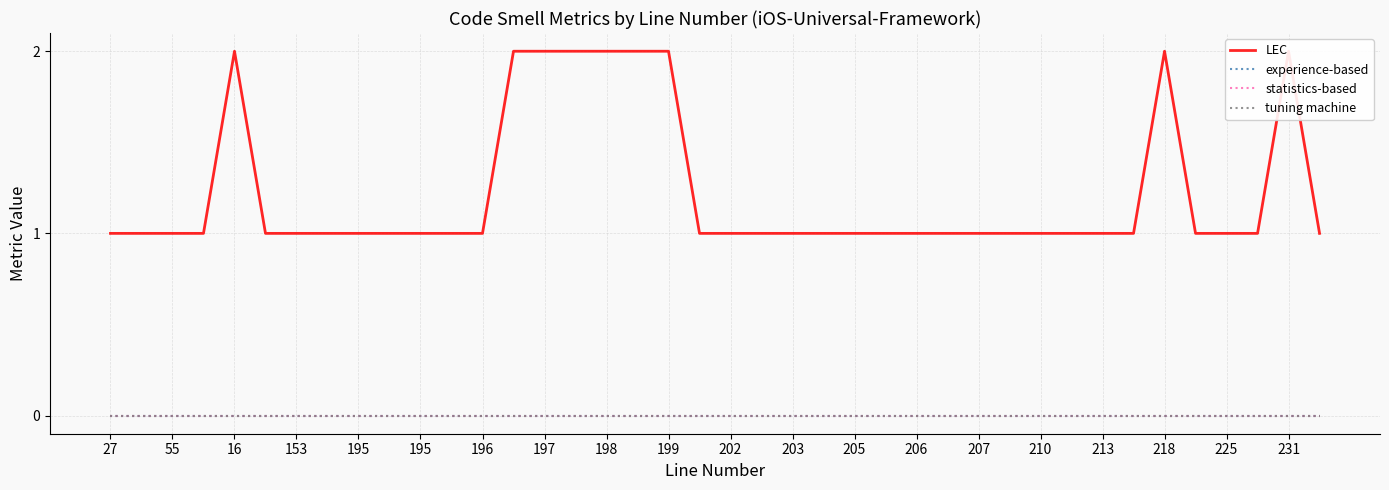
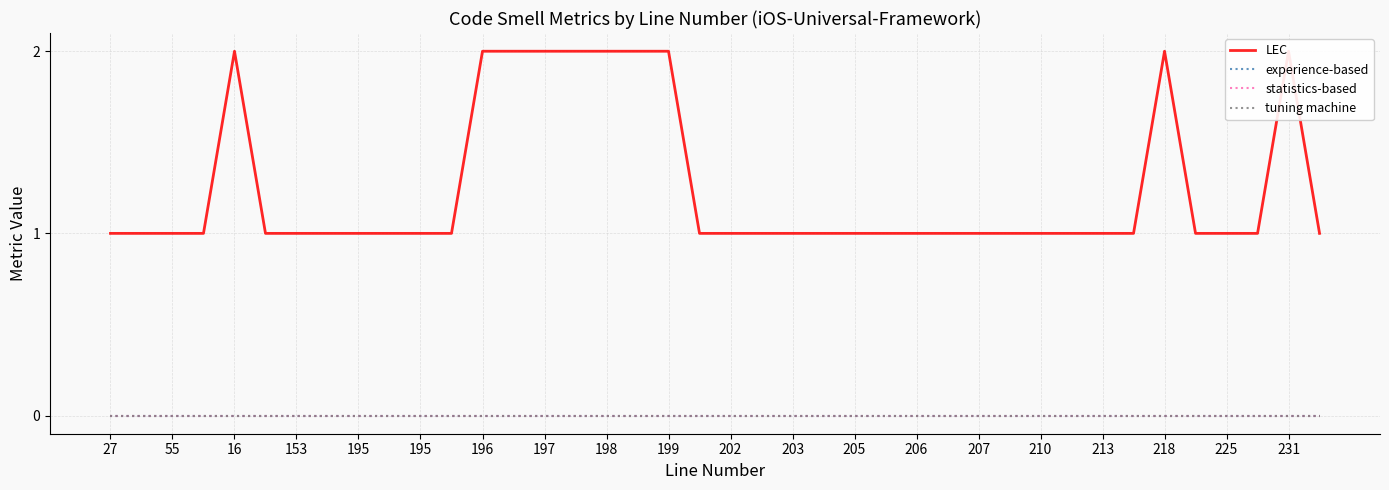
  {
    "LEC": {
      "55": 1,
      "16": 2,
      "153": 1,
-     "196": 1,
+     "196": 2,
      "197": 2,
      "198": 2,
      "199": 2,
      "202": 1,
      "203": 1,
      "205": 1,
      "206": 1,
      "207": 1,
      "210": 1,
      "213": 1,
      "218": 2,
      "225": 1
    },
    "tuning machine": {
      "55": 0,
      "16": 0,
      "153": 0,
      "196": 0,
      "197": 0,
      "198": 0,
      "199": 0,
      "202": 0,
      "203": 0,
      "205": 0,
      "206": 0,
      "207": 0,
      "210": 0,
      "213": 0,
      "218": 0,
      "225": 0,
      "231": 0
    }
  }
